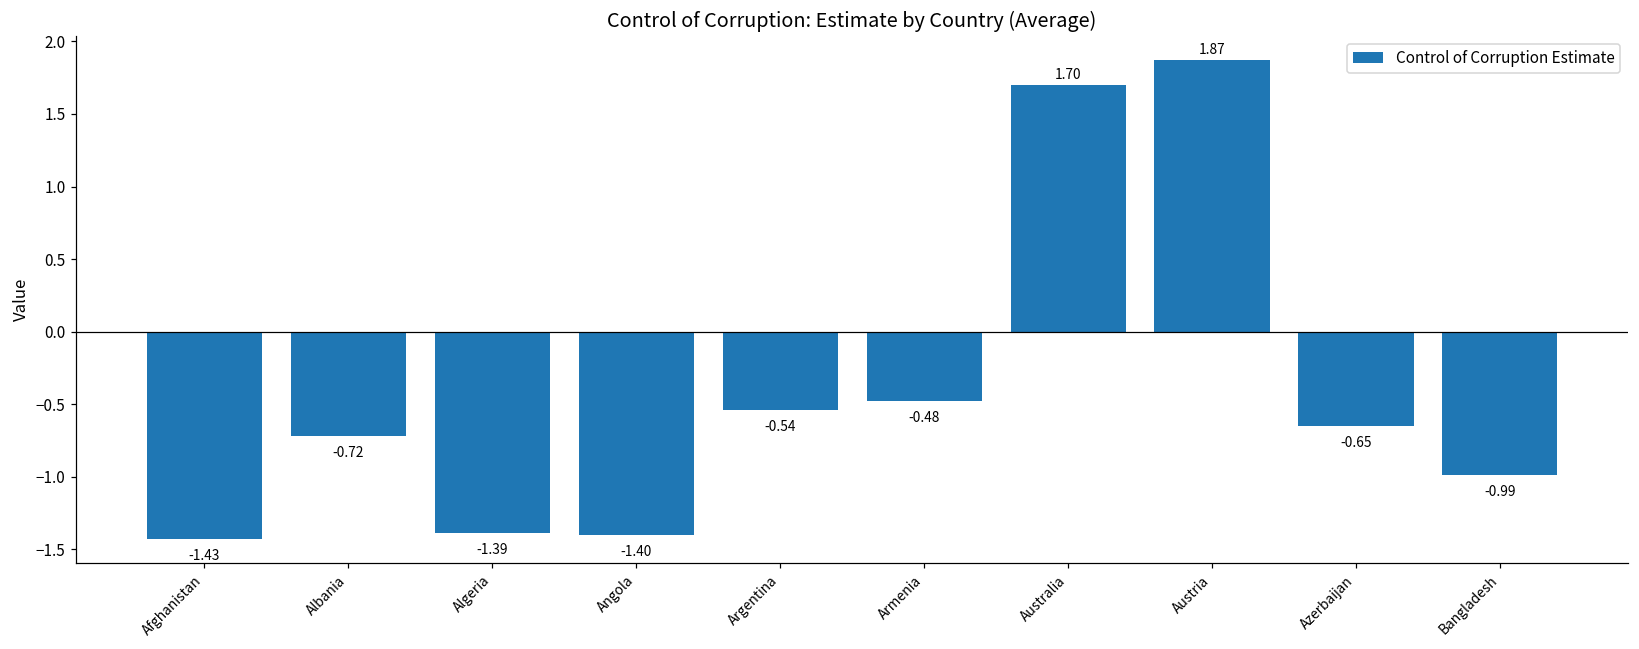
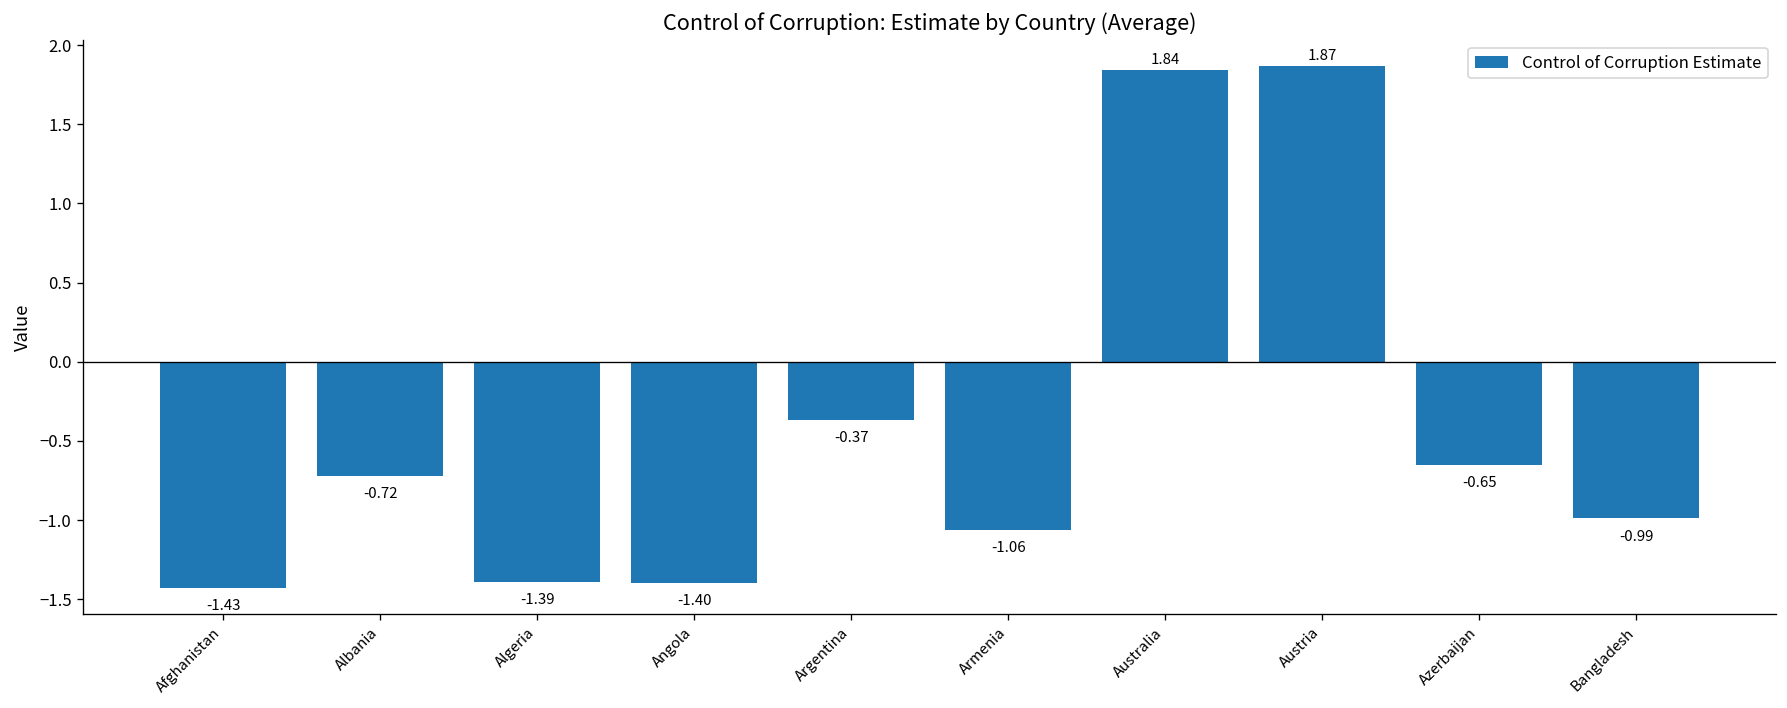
  {
    "Afghanistan": -1.43,
    "Albania": -0.72,
    "Algeria": -1.39,
    "Angola": -1.40,
-   "Argentina": -0.54,
-   "Armenia": -0.48,
-   "Australia": 1.70,
+   "Argentina": -0.37,
+   "Armenia": -1.06,
+   "Australia": 1.84,
    "Austria": 1.87,
    "Azerbaijan": -0.65,
    "Bangladesh": -0.99
  }
